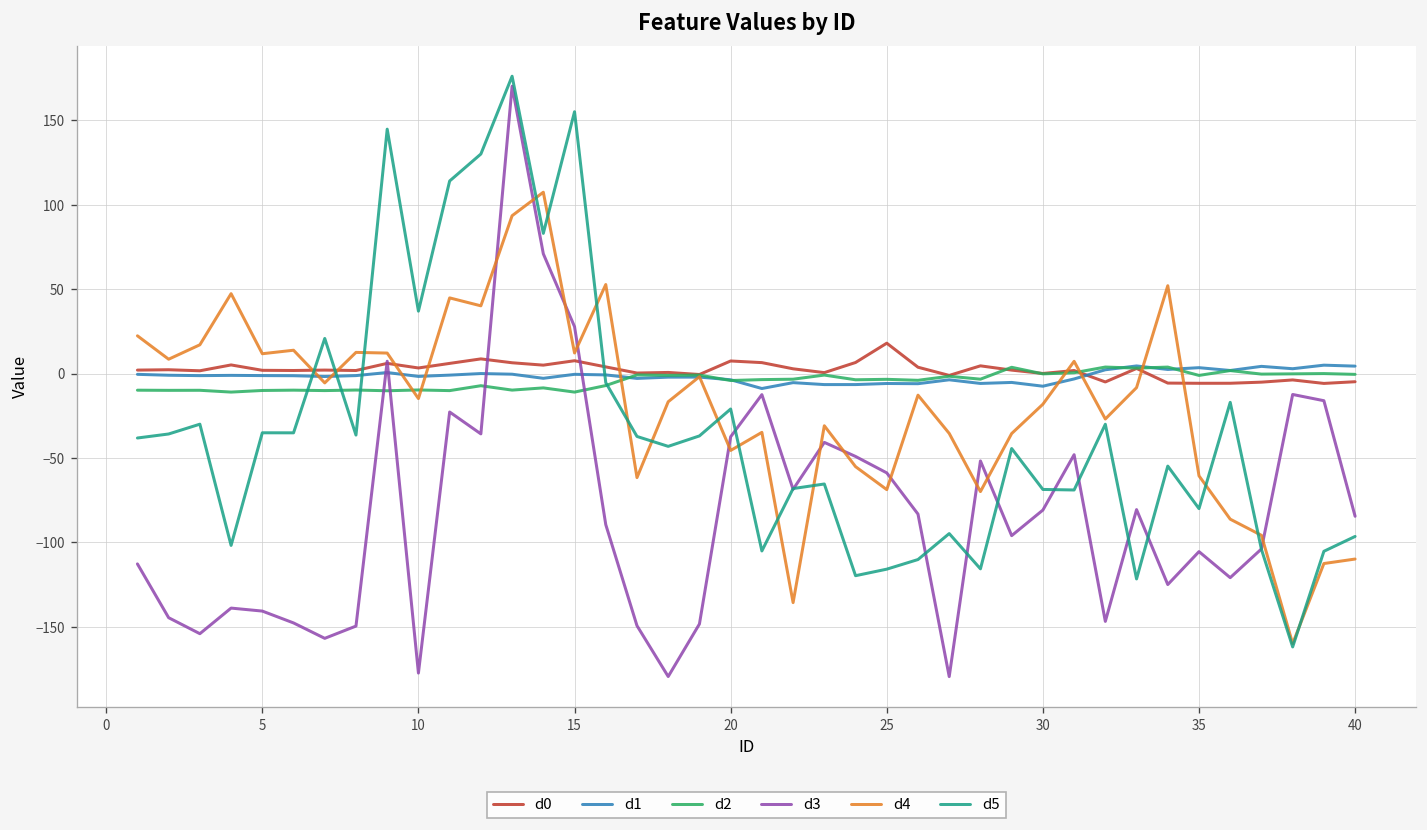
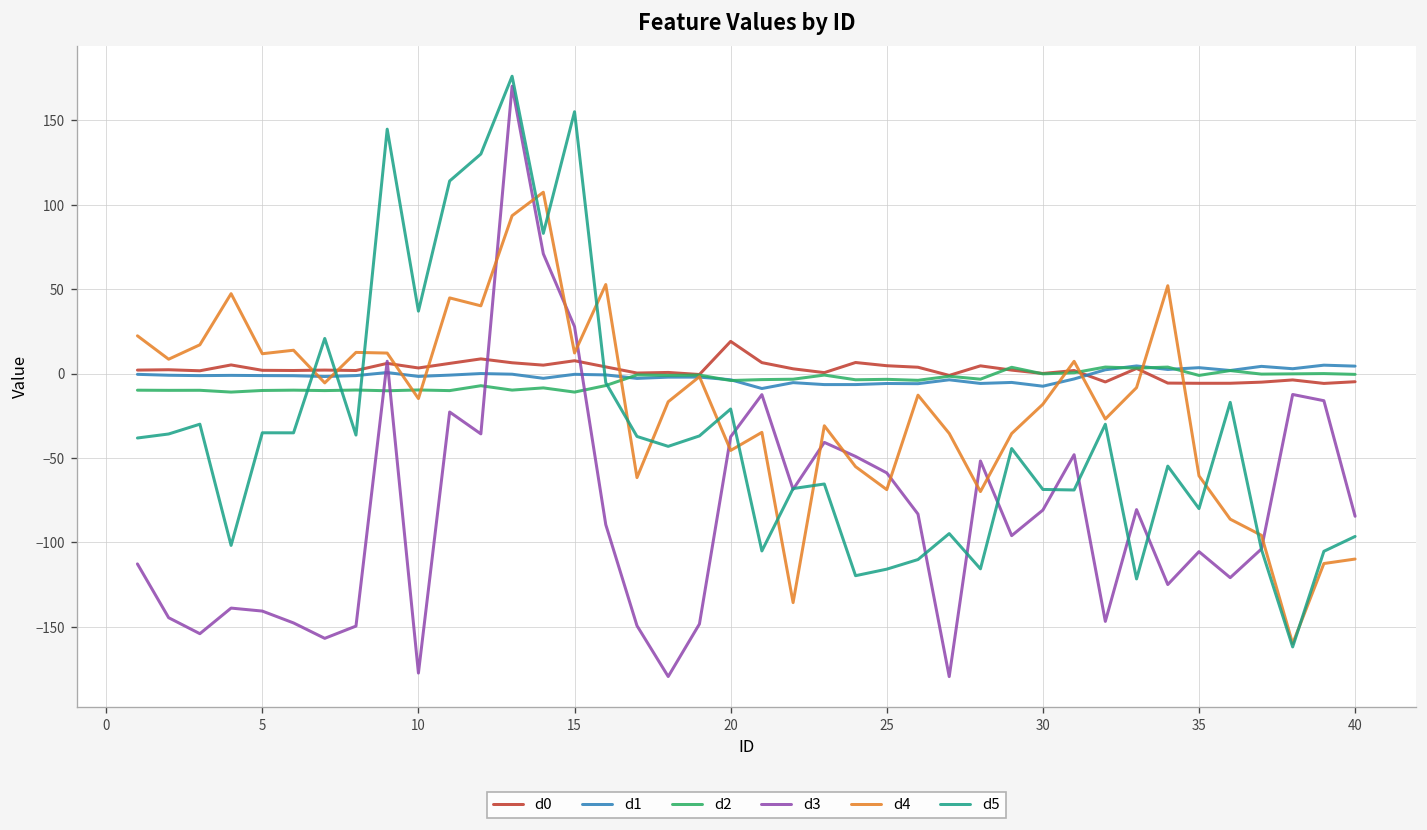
  {
    "d0": {
      "5": 2,
      "10": 3,
      "15": 8,
-     "20": 7,
-     "25": 18,
+     "20": 19,
+     "25": 5,
      "35": -6,
      "40": -5
    },
    "d1": {
      "5": -1,
      "10": -2,
      "15": 0,
      "25": -6,
      "30": -8,
      "35": 3,
      "40": 4
    },
    "d3": {
      "5": -141,
      "10": -177,
      "15": 28,
      "20": -37,
      "25": -59,
      "30": -81,
      "35": -106,
      "40": -85
    },
    "d4": {
      "5": 12,
      "10": -15,
      "15": 12,
      "20": -46,
      "25": -69,
      "30": -18,
      "35": -61,
      "40": -110
    }
  }
